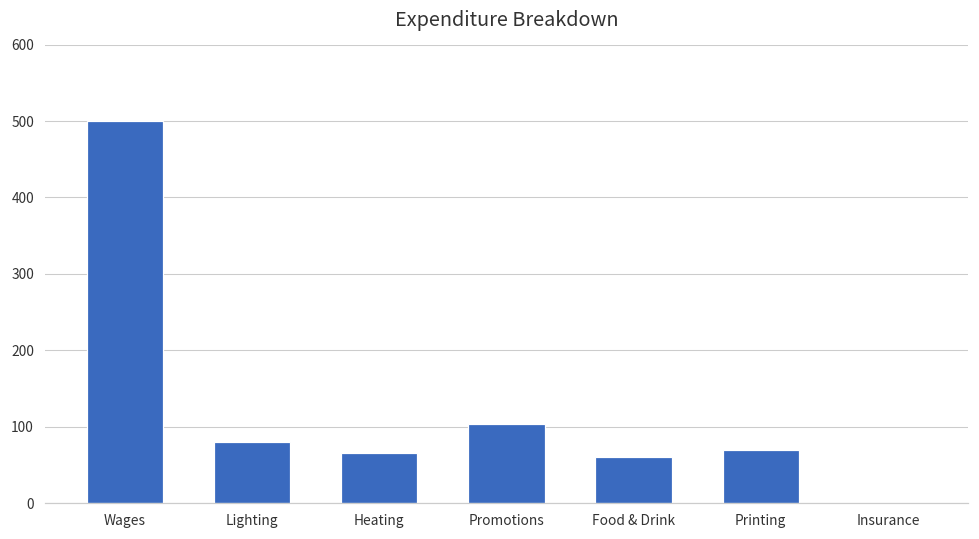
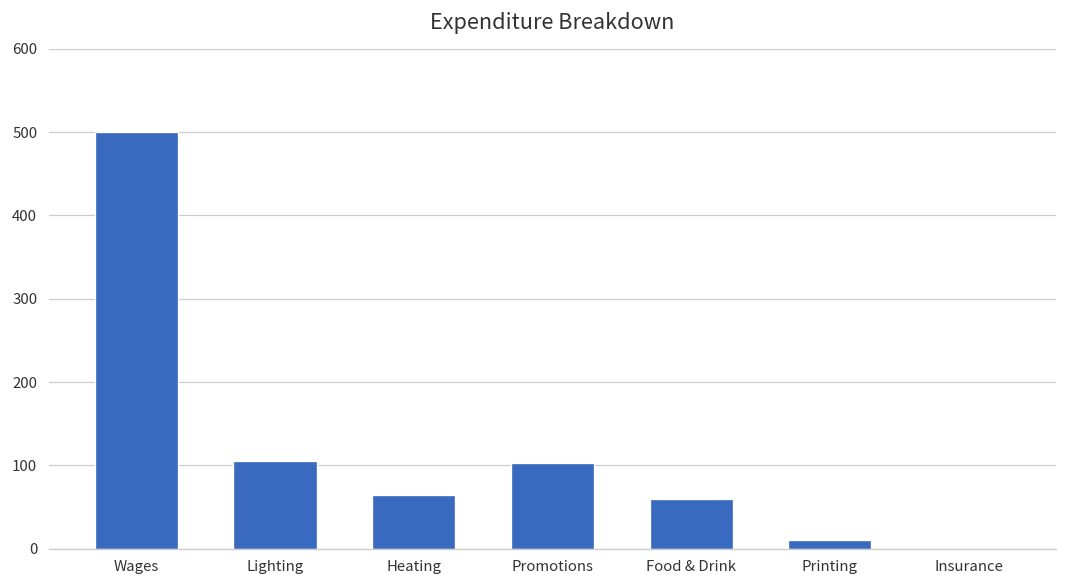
  {
    "Wages": 500,
-   "Lighting": 80,
+   "Lighting": 110,
    "Heating": 70,
    "Promotions": 100,
    "Food & Drink": 60,
-   "Printing": 70,
+   "Printing": 10,
    "Insurance": 0
  }
